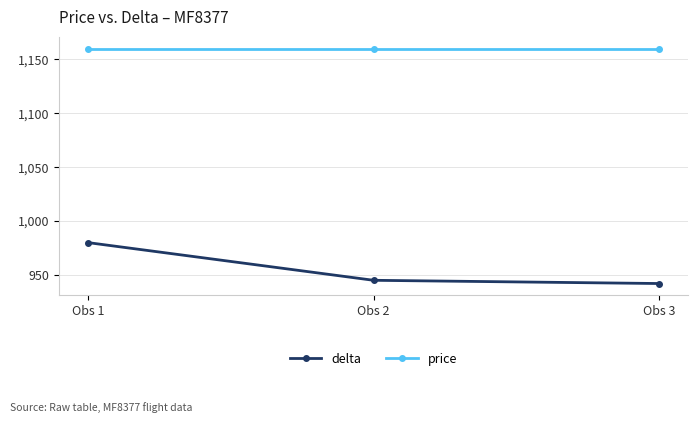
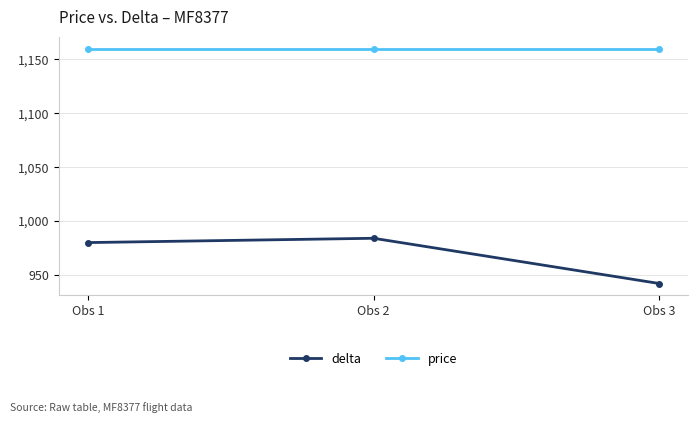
  {
    "delta": {
      "Obs 1": "980",
-     "Obs 2": "945",
+     "Obs 2": "984",
      "Obs 3": "942"
    },
    "price": {
      "Obs 1": "1,160",
      "Obs 2": "1,160",
      "Obs 3": "1,160"
    }
  }
